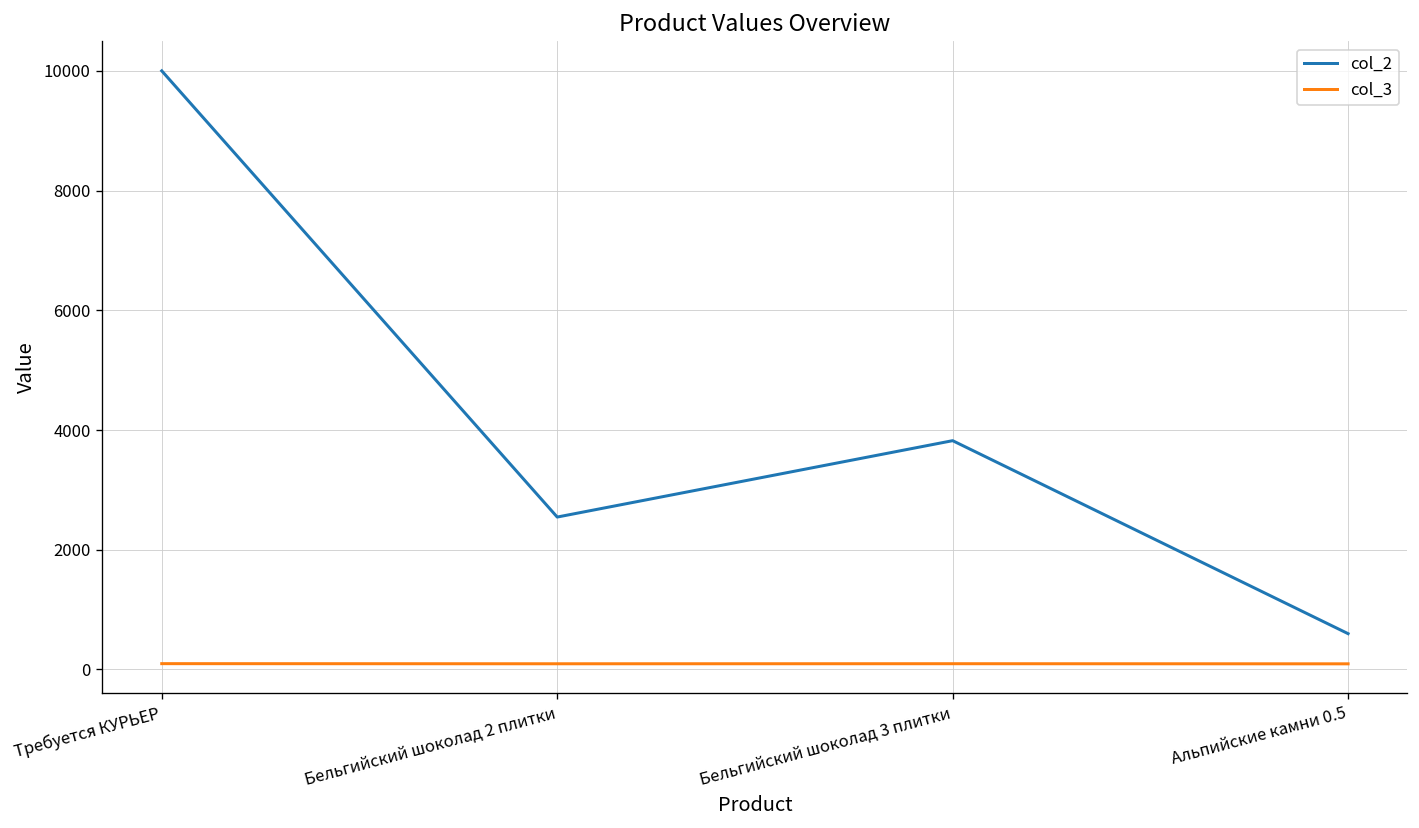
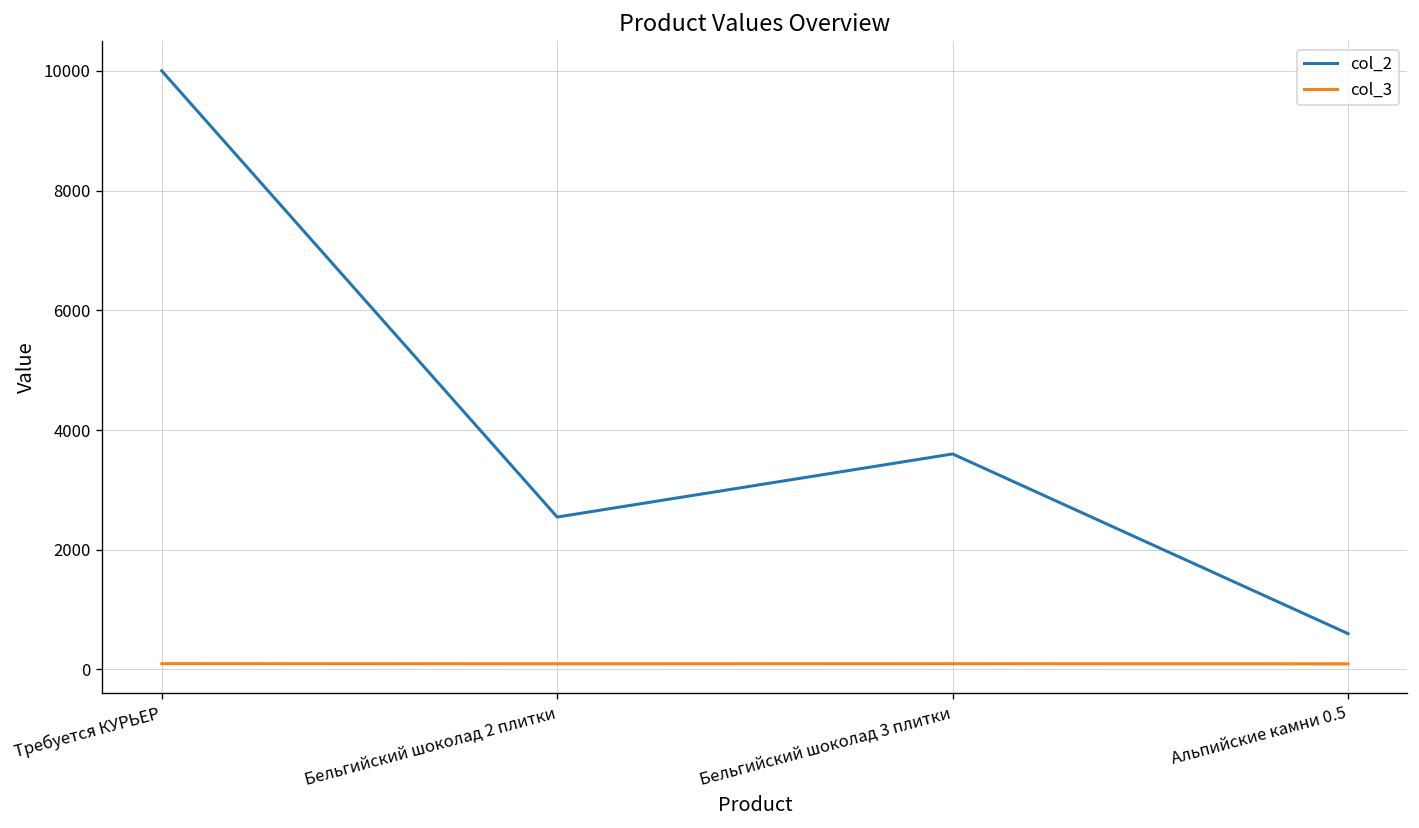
  {
    "col_2": {
      "Требуется КУРЬЕР": 10000,
      "Бельгийский шоколад 2 плитки": 2500,
-     "Бельгийский шоколад 3 плитки": 3800,
+     "Бельгийский шоколад 3 плитки": 3600,
      "Альпийские камни 0.5": 600
    },
    "col_3": {
      "Требуется КУРЬЕР": 100,
      "Бельгийский шоколад 2 плитки": 100,
      "Бельгийский шоколад 3 плитки": 100,
      "Альпийские камни 0.5": 100
    }
  }
